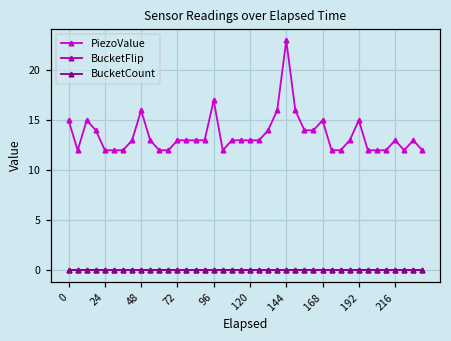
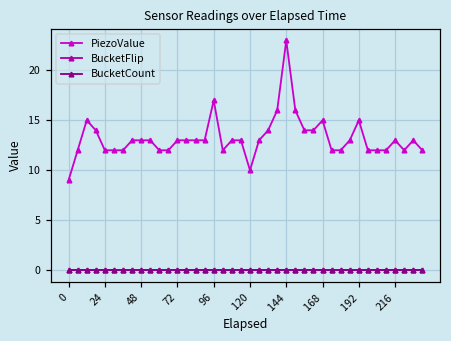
  {
    "PiezoValue": {
-     "0": 15,
+     "0": 9,
      "24": 12,
-     "48": 16,
+     "48": 13,
      "72": 13,
      "96": 17,
-     "120": 13,
+     "120": 10,
      "144": 23,
      "168": 15,
      "192": 15,
      "216": 13
    },
    "BucketCount": {
      "0": 0,
      "24": 0,
      "48": 0,
      "72": 0,
      "96": 0,
      "120": 0,
      "144": 0,
      "168": 0,
      "192": 0,
      "216": 0
    }
  }
